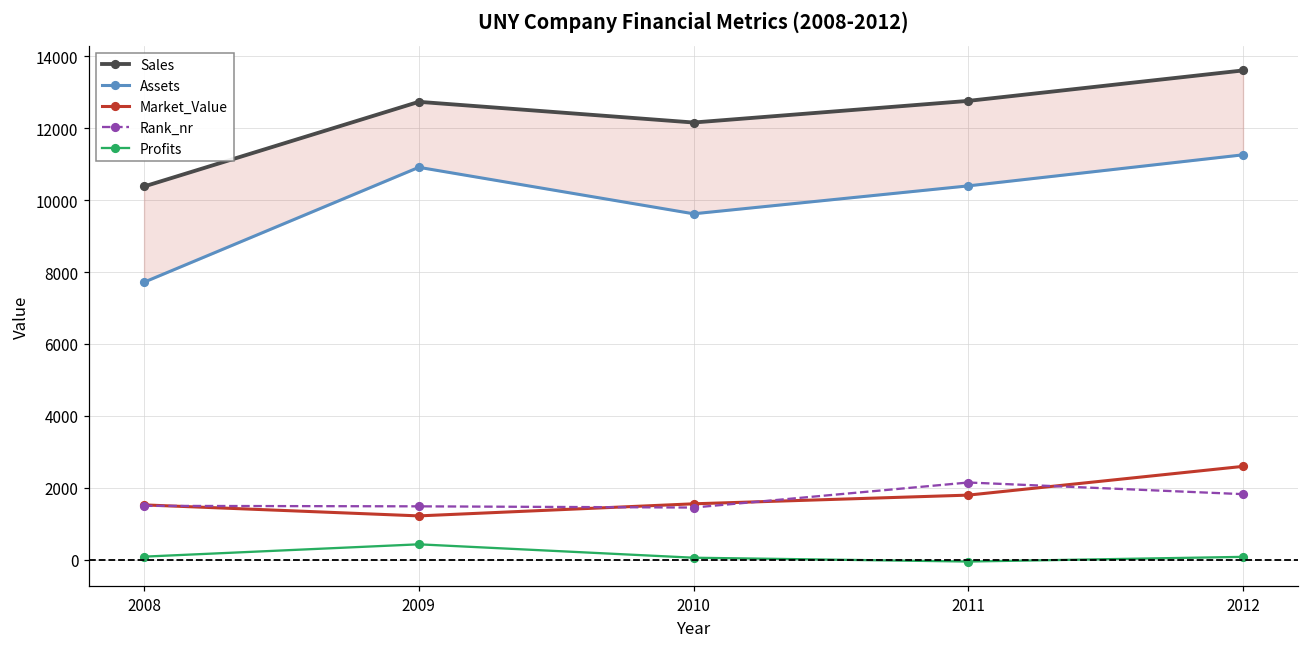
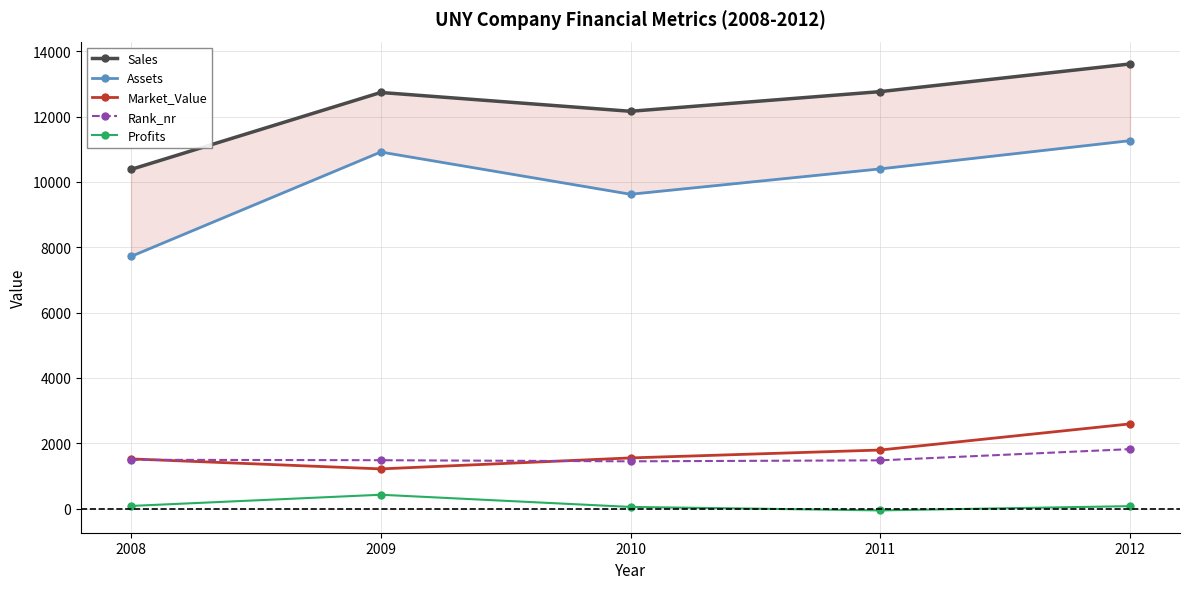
  {
    "Sales": {
      "2008": 10400,
      "2009": 12700,
      "2010": 12200,
      "2011": 12800,
      "2012": 13600
    },
    "Assets": {
      "2008": 7700,
      "2009": 10900,
      "2010": 9600,
      "2011": 10400,
      "2012": 11300
    },
    "Market_Value": {
      "2009": 1200,
      "2010": 1600,
      "2011": 1800,
      "2012": 2600
    },
    "Rank_nr": {
      "2009": 1500,
      "2010": 1400,
-     "2011": 2100,
+     "2011": 1500,
      "2012": 1800
    },
    "Profits": {
      "2008": 100,
      "2009": 400,
      "2010": 100,
      "2011": -100,
      "2012": 100
    }
  }
